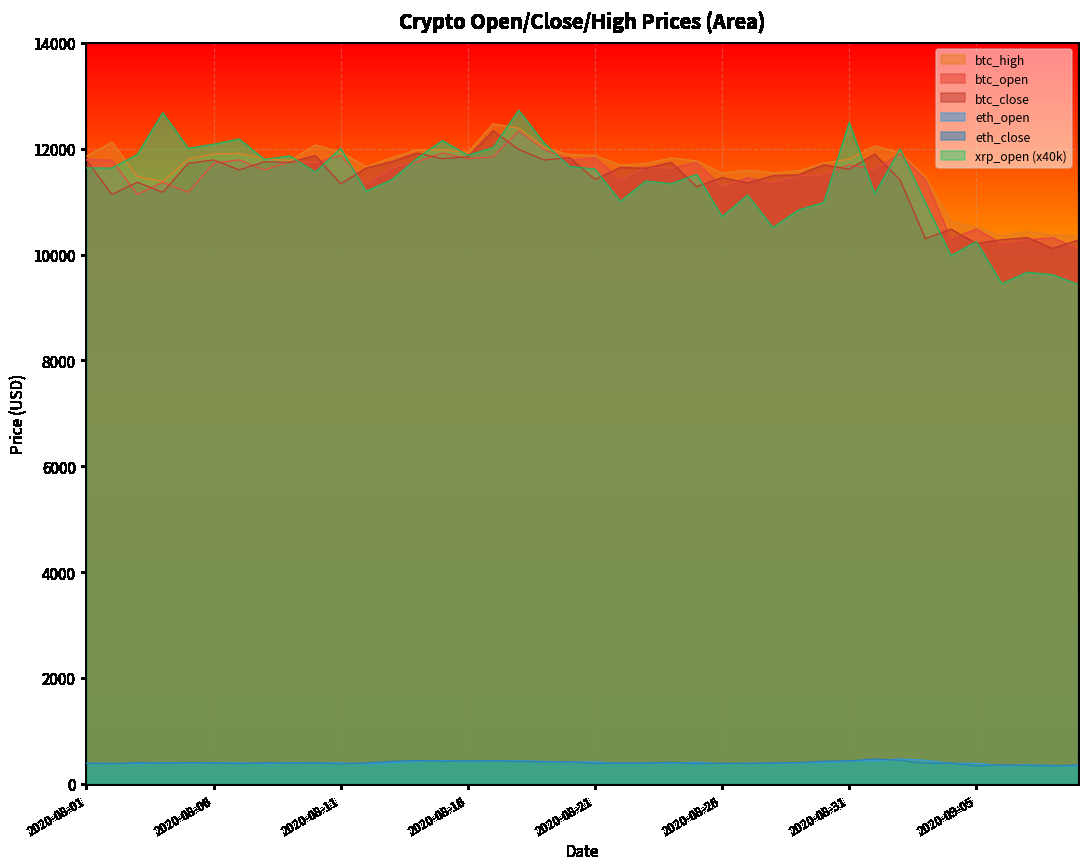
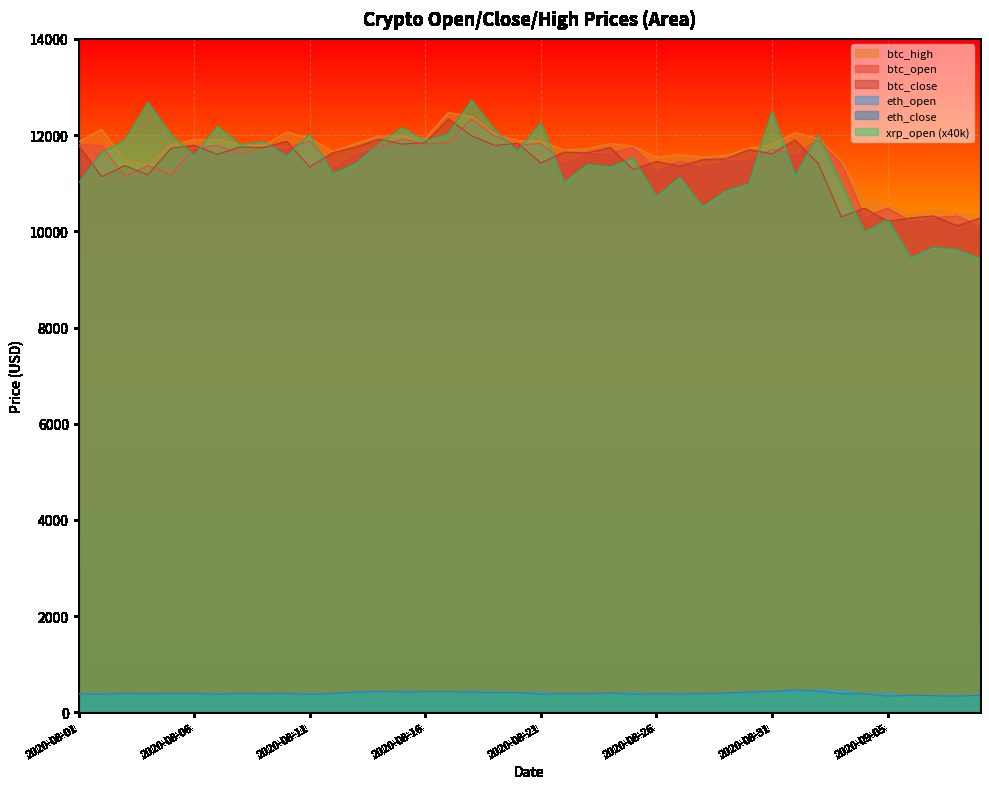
  {
    "xrp_open (x40k)": {
-     "2020-08-01": 11600,
-     "2020-08-06": 12100,
+     "2020-08-01": 11000,
+     "2020-08-06": 11600,
      "2020-08-11": 12000,
-     "2020-08-21": 11600,
+     "2020-08-21": 12300,
      "2020-08-26": 10700,
      "2020-08-31": 12500
    }
  }
